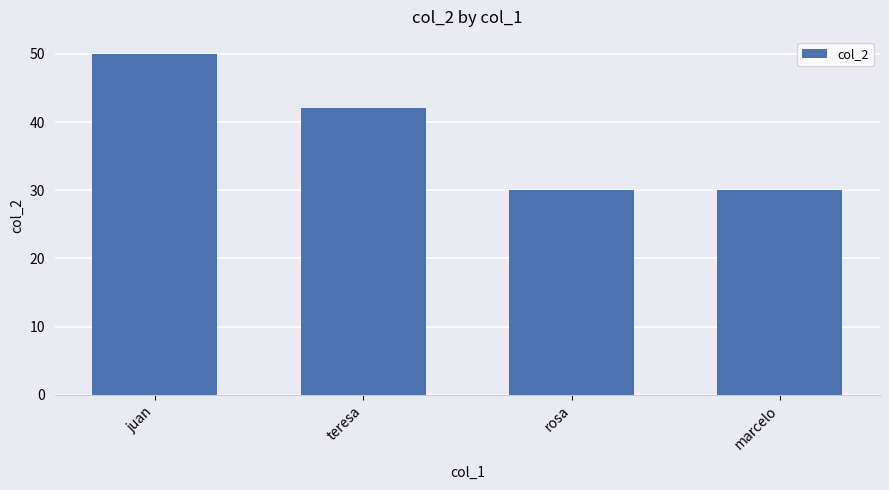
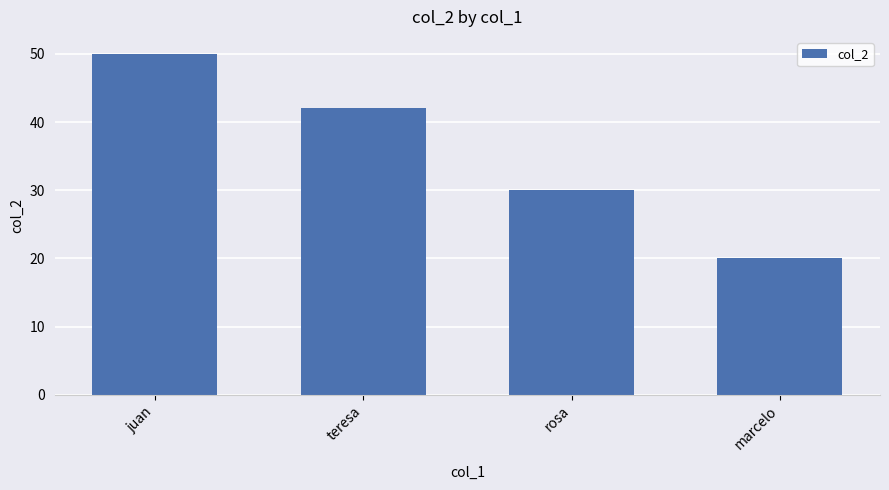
  {
    "juan": 50,
    "teresa": 42,
    "rosa": 30,
-   "marcelo": 30
+   "marcelo": 20
  }
